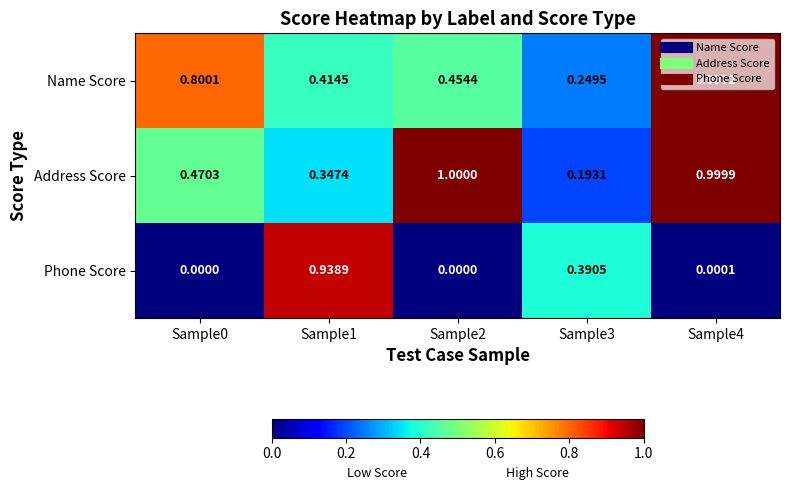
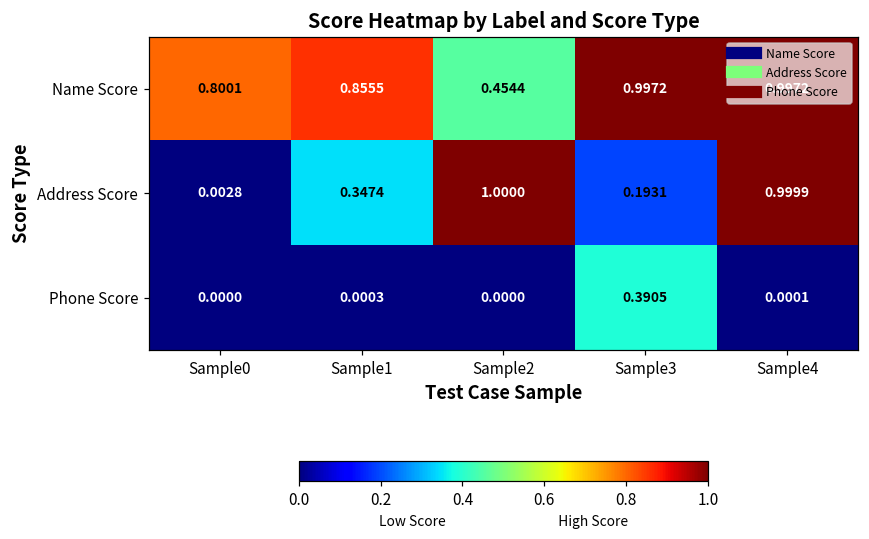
  {
    "Name Score": {
      "Sample0": 0.8001,
-     "Sample1": 0.4145,
+     "Sample1": 0.8555,
      "Sample2": 0.4544,
-     "Sample3": 0.2495
+     "Sample3": 0.9972
    },
    "Address Score": {
-     "Sample0": 0.4703,
+     "Sample0": 0.0028,
      "Sample1": 0.3474,
      "Sample2": 1.0000,
      "Sample3": 0.1931,
      "Sample4": 0.9999
    },
    "Phone Score": {
      "Sample0": 0.0000,
-     "Sample1": 0.9389,
+     "Sample1": 0.0003,
      "Sample2": 0.0000,
      "Sample3": 0.3905,
      "Sample4": 0.0001
    }
  }
